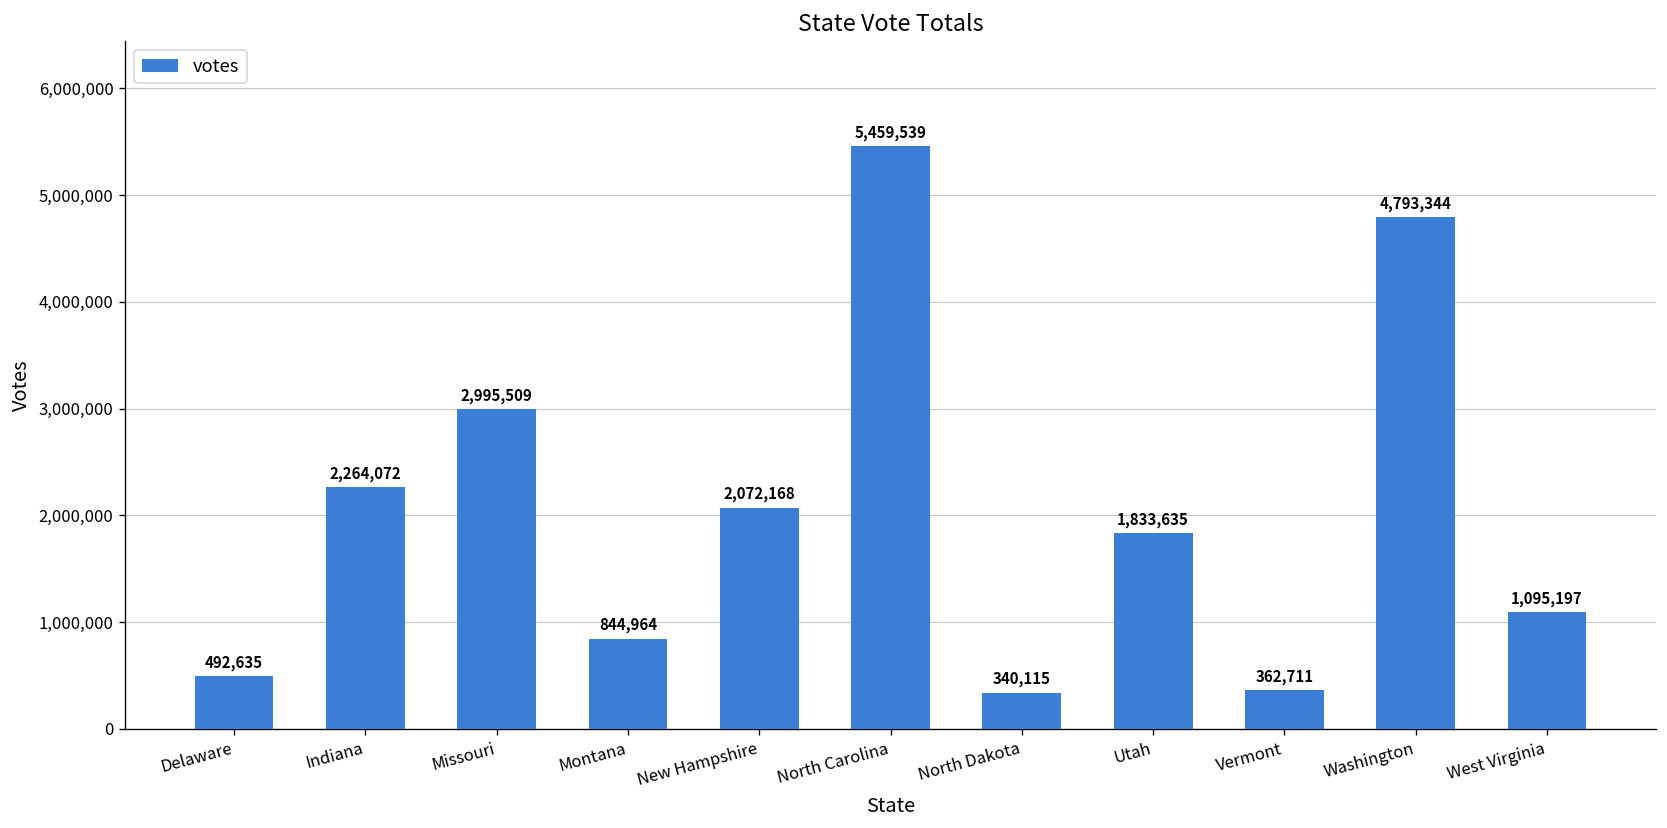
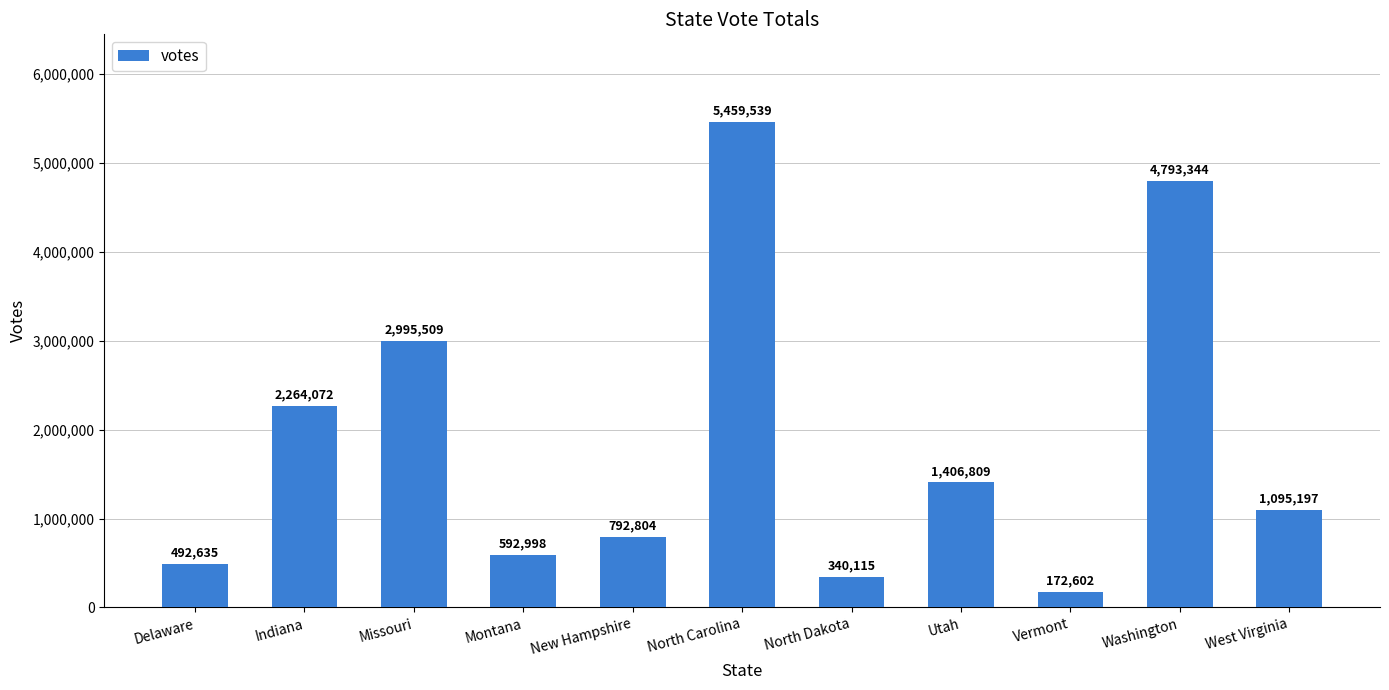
  {
    "Delaware": "492,635",
    "Indiana": "2,264,072",
    "Missouri": "2,995,509",
-   "Montana": "844,964",
-   "New Hampshire": "2,072,168",
+   "Montana": "592,998",
+   "New Hampshire": "792,804",
    "North Carolina": "5,459,539",
    "North Dakota": "340,115",
-   "Utah": "1,833,635",
-   "Vermont": "362,711",
+   "Utah": "1,406,809",
+   "Vermont": "172,602",
    "Washington": "4,793,344",
    "West Virginia": "1,095,197"
  }
